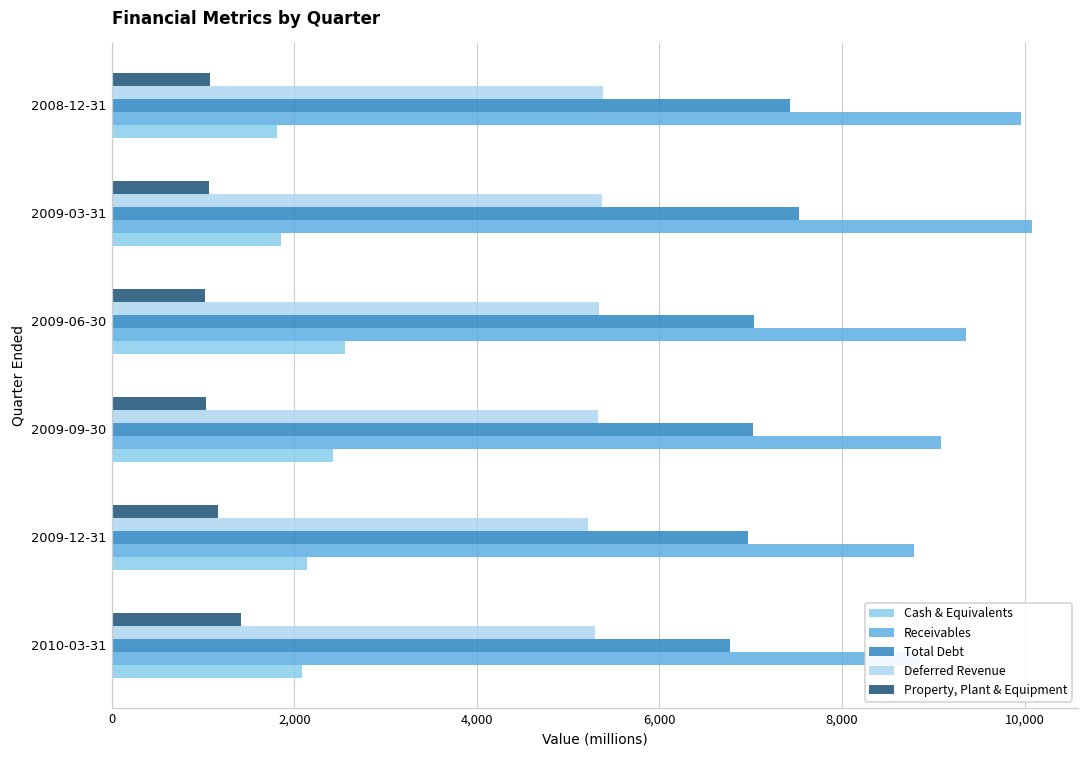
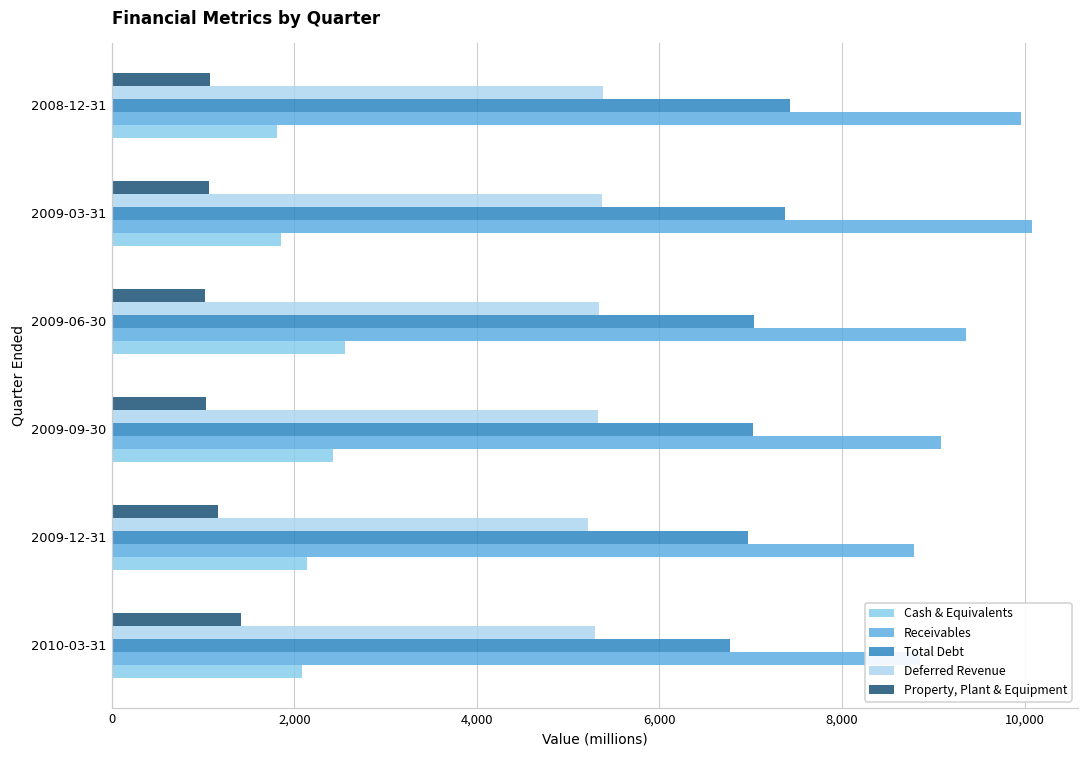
  {
    "Total Debt": {
      "2008-12-31": "7,400",
-     "2009-03-31": "7,500",
+     "2009-03-31": "7,400",
      "2009-06-30": "7,000",
      "2009-09-30": "7,000",
      "2009-12-31": "7,000",
      "2010-03-31": "6,800"
    },
    "Property, Plant & Equipment": {
      "2008-12-31": "1,100",
      "2009-03-31": "1,100",
      "2009-06-30": "1,000",
      "2009-09-30": "1,000",
      "2009-12-31": "1,200",
      "2010-03-31": "1,400"
    }
  }
